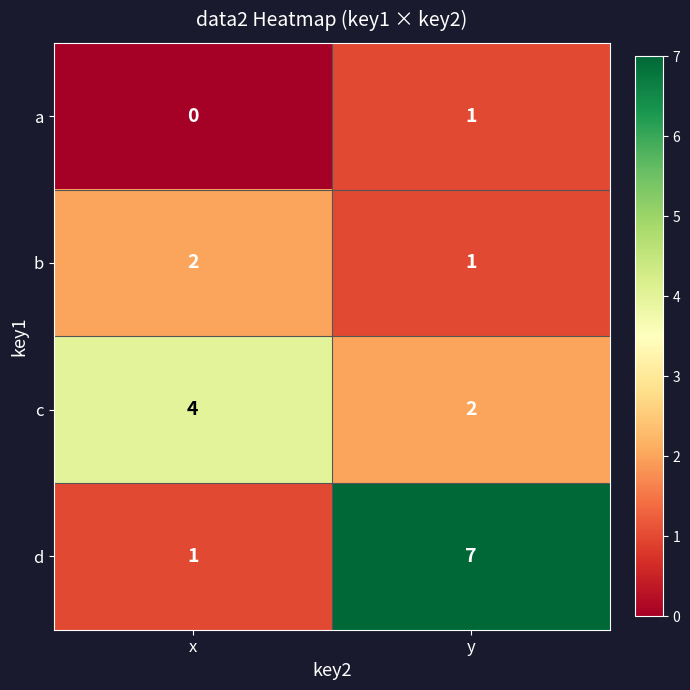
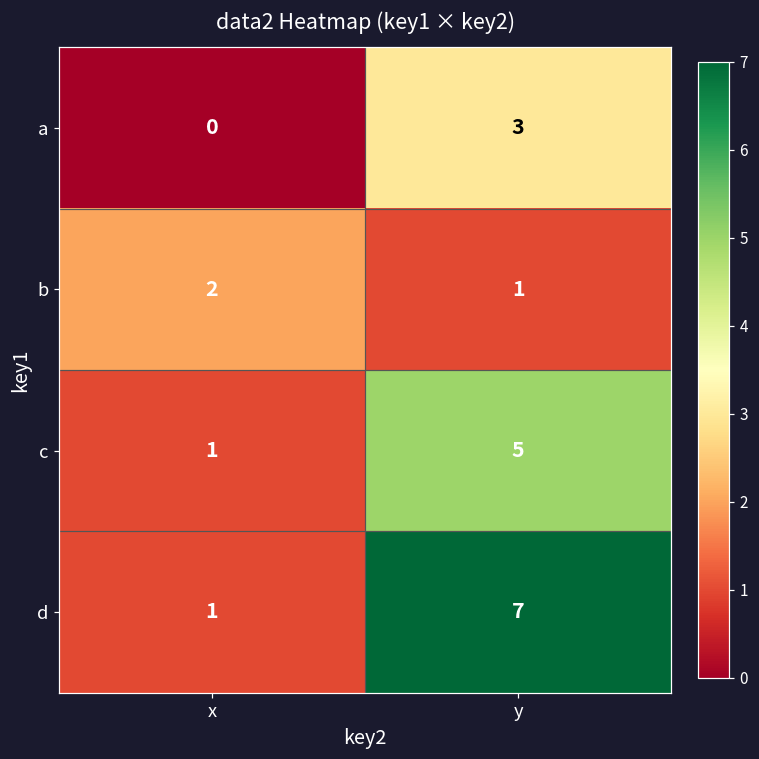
  {
    "a": {
      "x": 0,
-     "y": 1
+     "y": 3
    },
    "b": {
      "x": 2,
      "y": 1
    },
    "c": {
-     "x": 4,
-     "y": 2
+     "x": 1,
+     "y": 5
    },
    "d": {
      "x": 1,
      "y": 7
    }
  }
